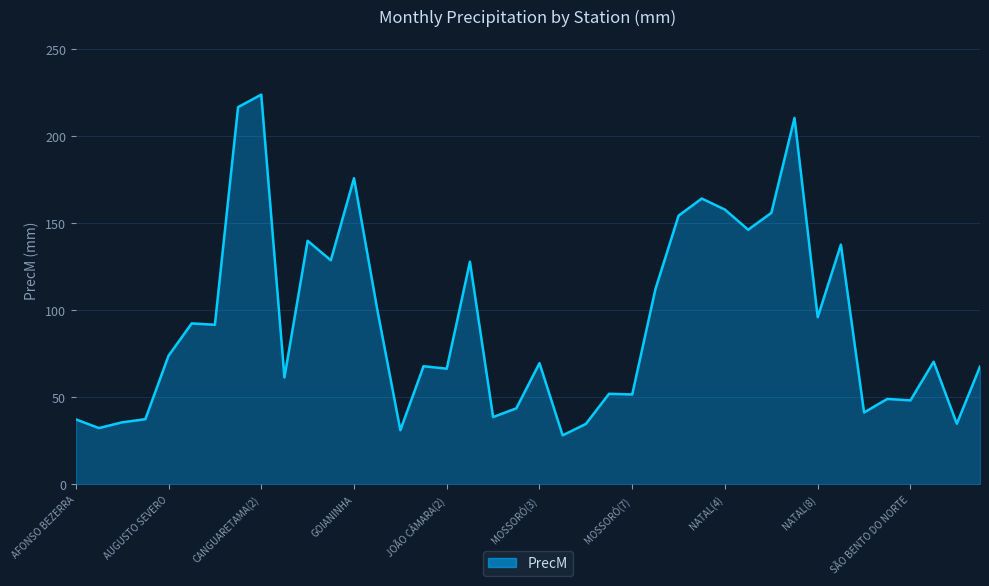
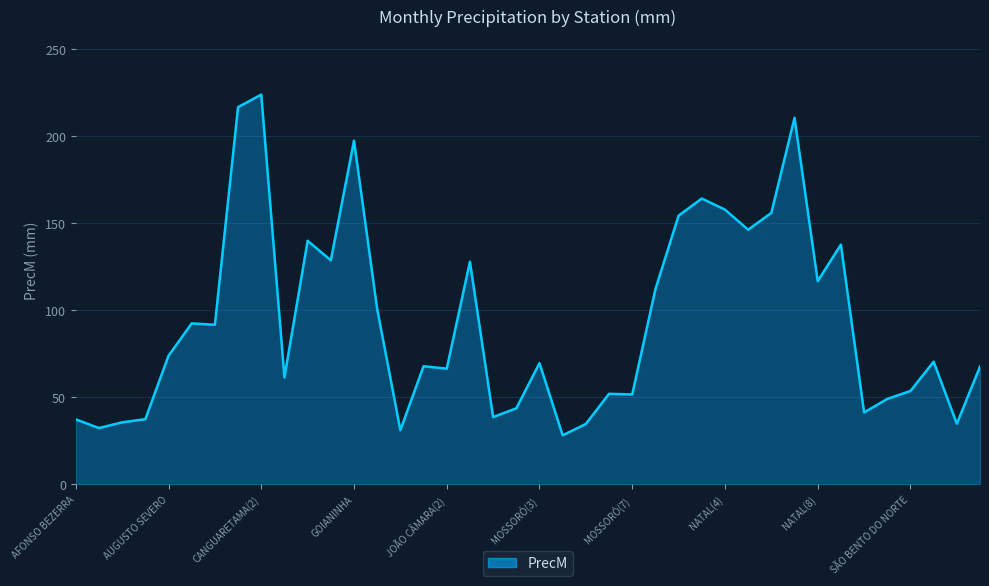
  {
    "AFONSO BEZERRA": 37,
    "AUGUSTO SEVERO": 74,
    "CANGUARETAMA(2)": 224,
-   "GOIANINHA": 176,
+   "GOIANINHA": 197,
    "JOÃO CÂMARA(2)": 66,
    "MOSSORÓ(3)": 70,
    "MOSSORÓ(7)": 52,
    "NATAL(4)": 158,
-   "NATAL(8)": 96,
-   "SÃO BENTO DO NORTE": 48
+   "NATAL(8)": 117,
+   "SÃO BENTO DO NORTE": 54
  }
